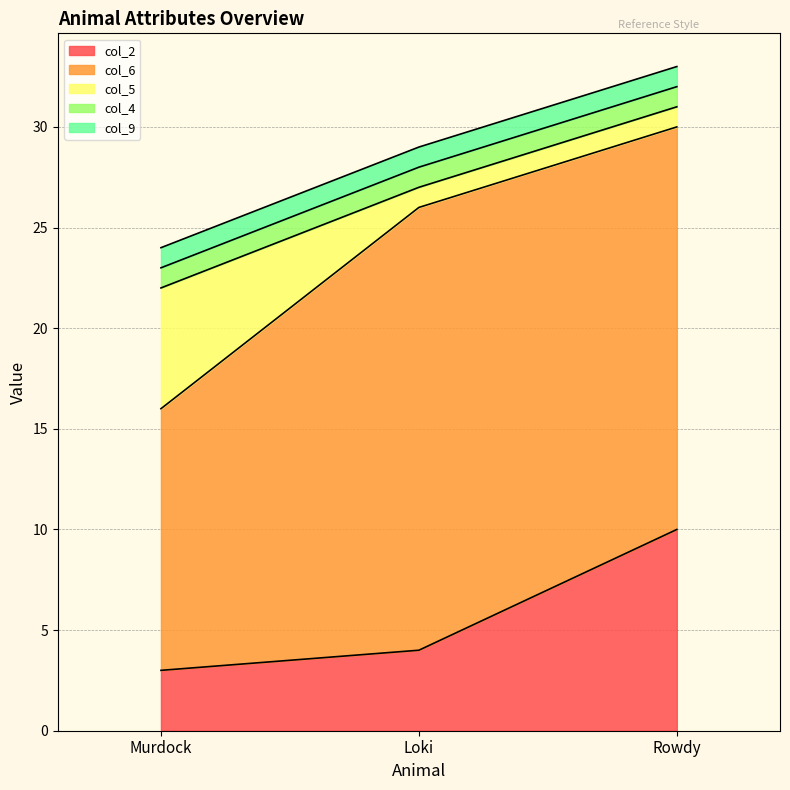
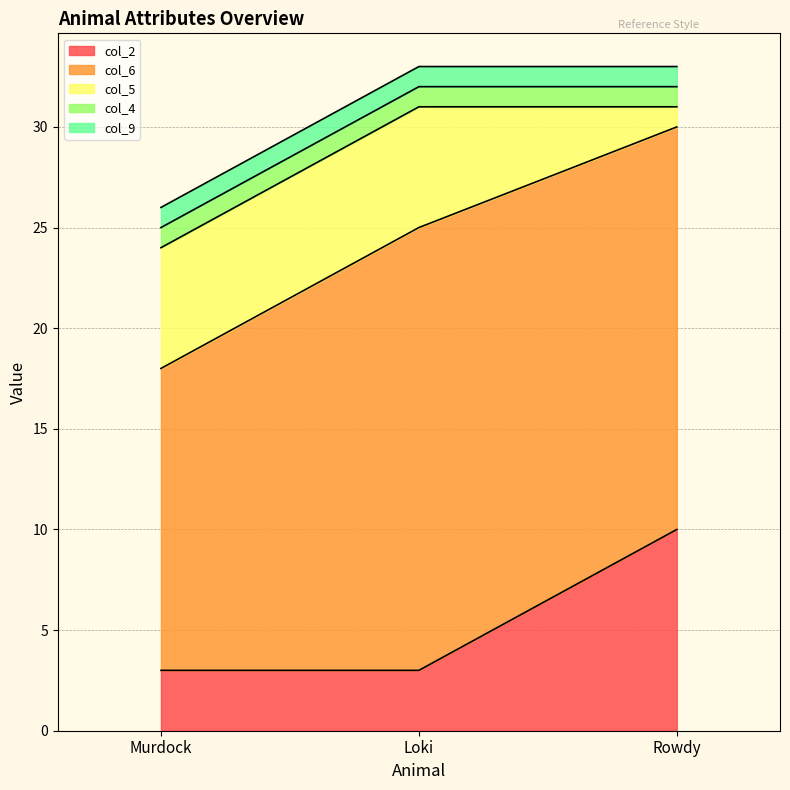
  {
    "col_2": {
      "Murdock": 3,
-     "Loki": 4,
+     "Loki": 3,
      "Rowdy": 10
    },
    "col_6": {
-     "Murdock": 13,
+     "Murdock": 15,
      "Loki": 22,
      "Rowdy": 20
    },
    "col_5": {
      "Murdock": 6,
-     "Loki": 1,
+     "Loki": 6,
      "Rowdy": 1
    },
    "col_4": {
      "Murdock": 1,
      "Loki": 1,
      "Rowdy": 1
    },
    "col_9": {
      "Murdock": 1,
      "Loki": 1,
      "Rowdy": 1
    }
  }
